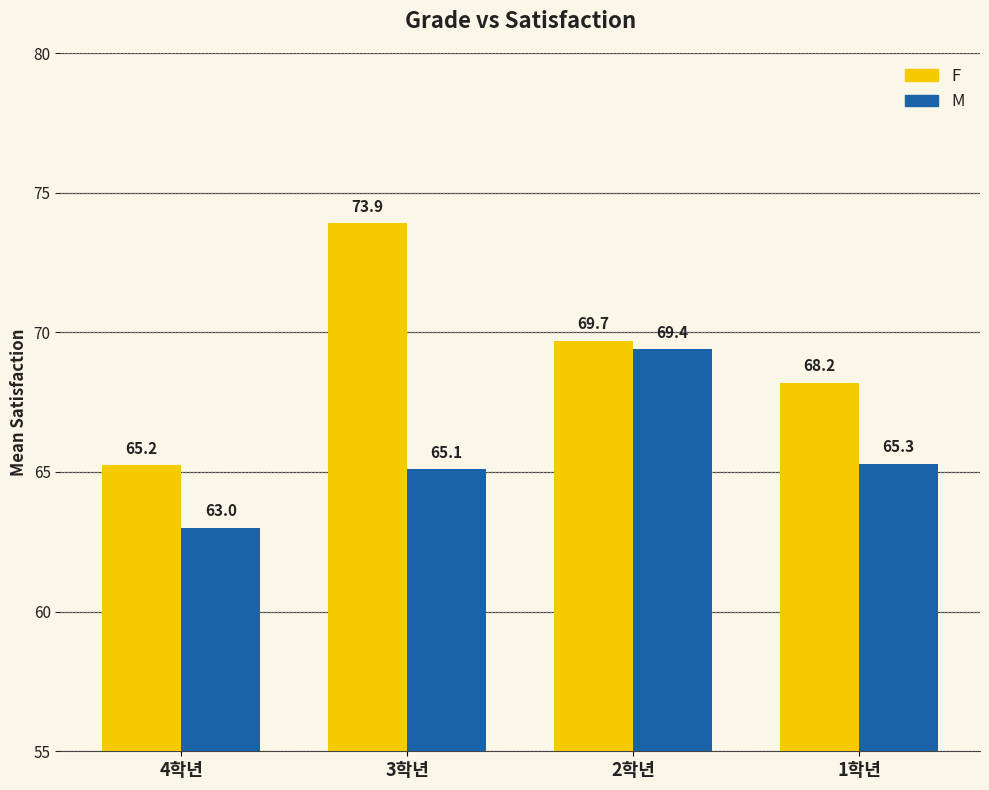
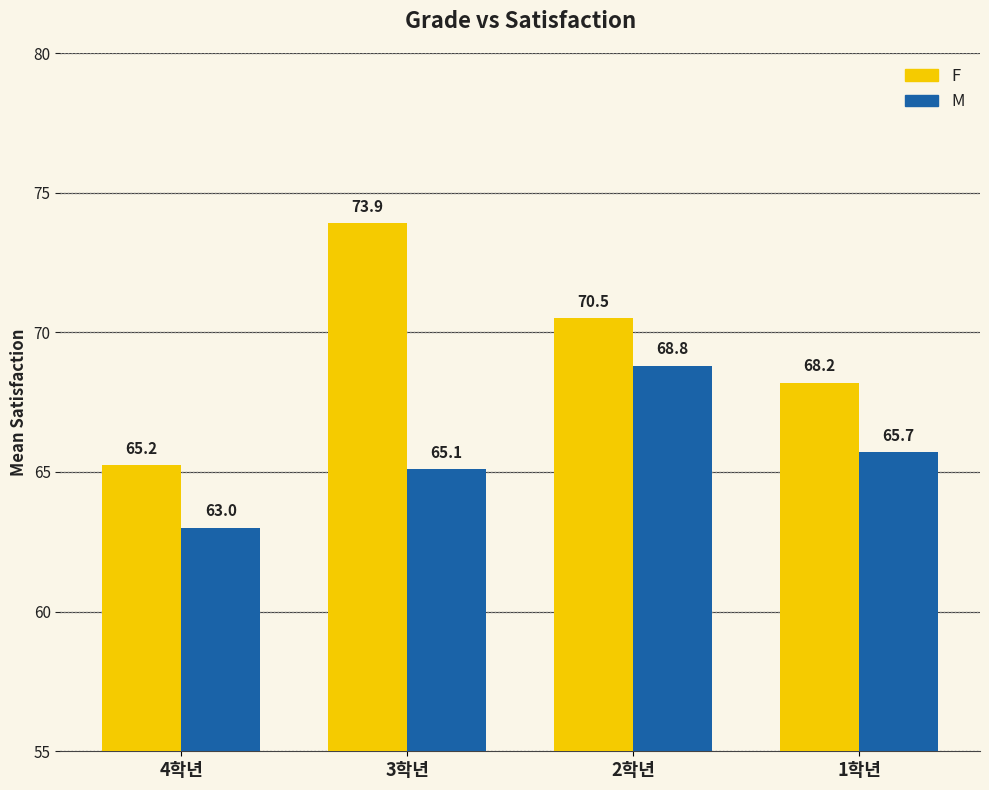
  {
    "F": {
      "4학년": 65.2,
      "3학년": 73.9,
-     "2학년": 69.7,
+     "2학년": 70.5,
      "1학년": 68.2
    },
    "M": {
      "4학년": 63.0,
      "3학년": 65.1,
-     "2학년": 69.4,
-     "1학년": 65.3
+     "2학년": 68.8,
+     "1학년": 65.7
    }
  }
